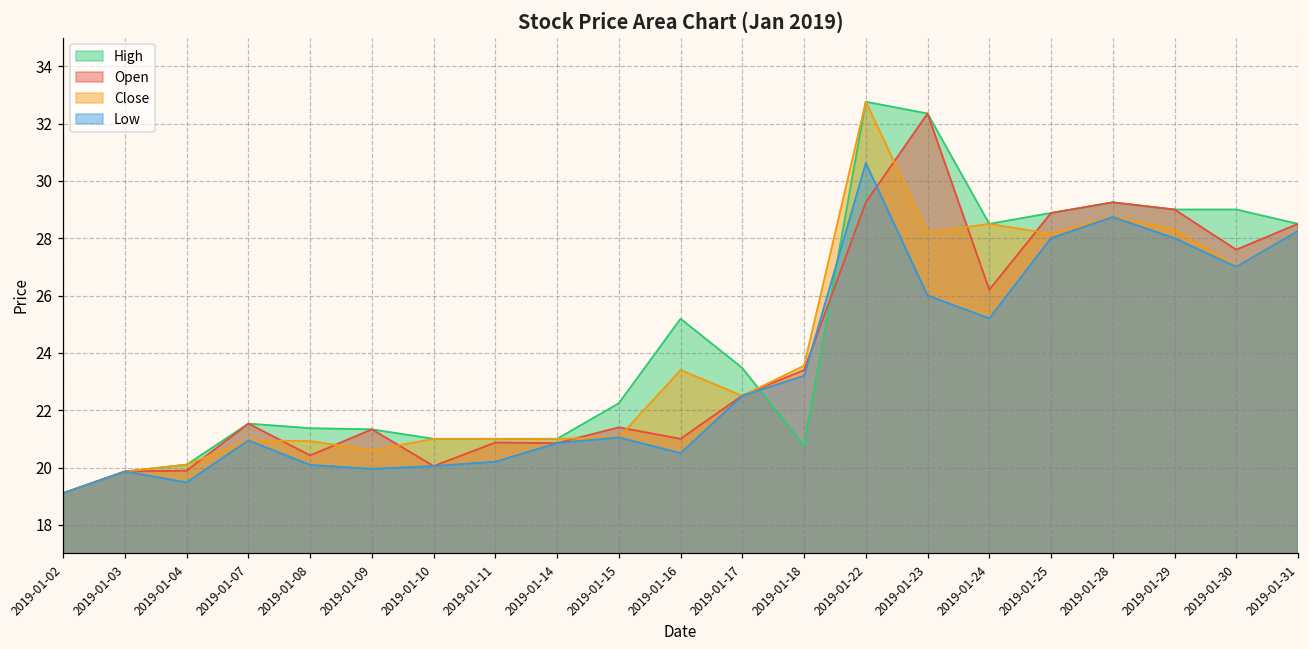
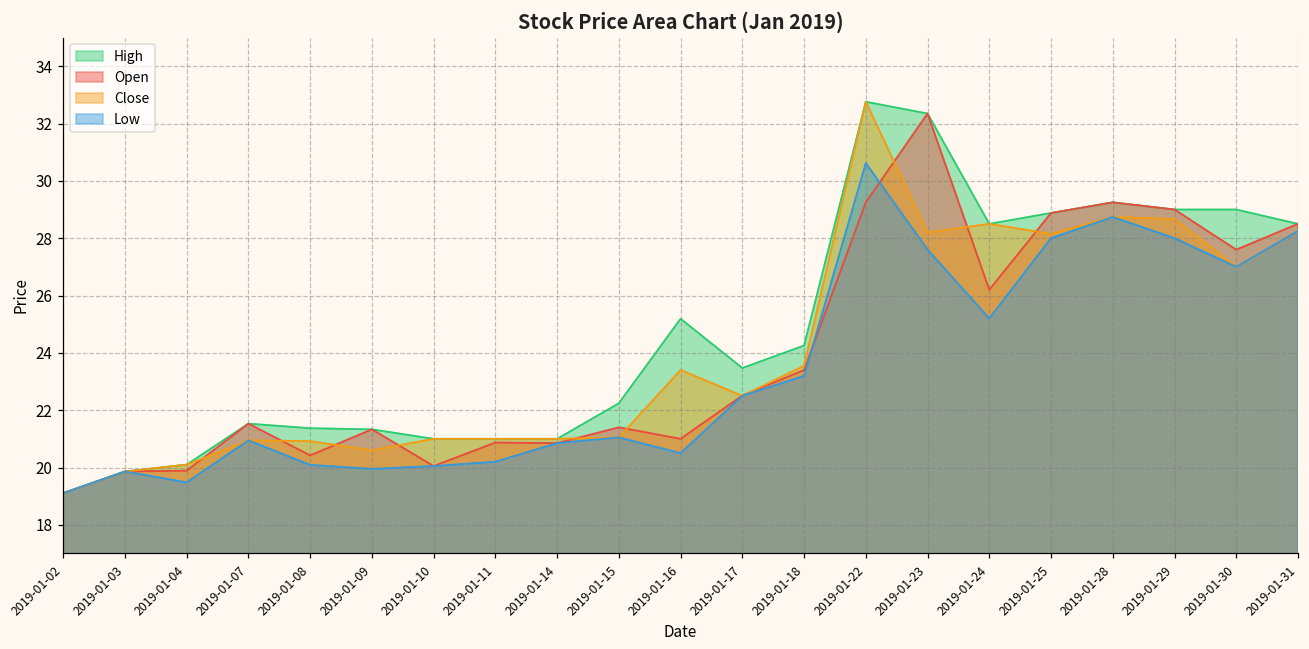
  {
    "High": {
      "2019-01-08": 21.4,
      "2019-01-15": 22.2,
      "2019-01-16": 25.2,
      "2019-01-17": 23.5,
-     "2019-01-18": 20.7,
+     "2019-01-18": 24.3,
      "2019-01-30": 29.0
    },
    "Open": {
      "2019-01-04": 19.9,
      "2019-01-08": 20.4,
      "2019-01-11": 20.9,
      "2019-01-15": 21.4,
      "2019-01-16": 21.0,
      "2019-01-18": 23.4,
      "2019-01-22": 29.3,
      "2019-01-24": 26.2,
      "2019-01-30": 27.6
    },
    "Close": {
      "2019-01-08": 20.9,
      "2019-01-09": 20.6,
      "2019-01-16": 23.4,
      "2019-01-18": 23.6,
      "2019-01-23": 28.2,
      "2019-01-25": 28.2,
-     "2019-01-29": 28.3
+     "2019-01-29": 28.7
    },
    "Low": {
      "2019-01-04": 19.5,
      "2019-01-08": 20.1,
      "2019-01-09": 20.0,
      "2019-01-11": 20.2,
      "2019-01-16": 20.5,
      "2019-01-18": 23.2,
      "2019-01-22": 30.6,
-     "2019-01-23": 26.0,
+     "2019-01-23": 27.6,
      "2019-01-24": 25.2,
      "2019-01-25": 28.0,
      "2019-01-29": 28.0
    }
  }
